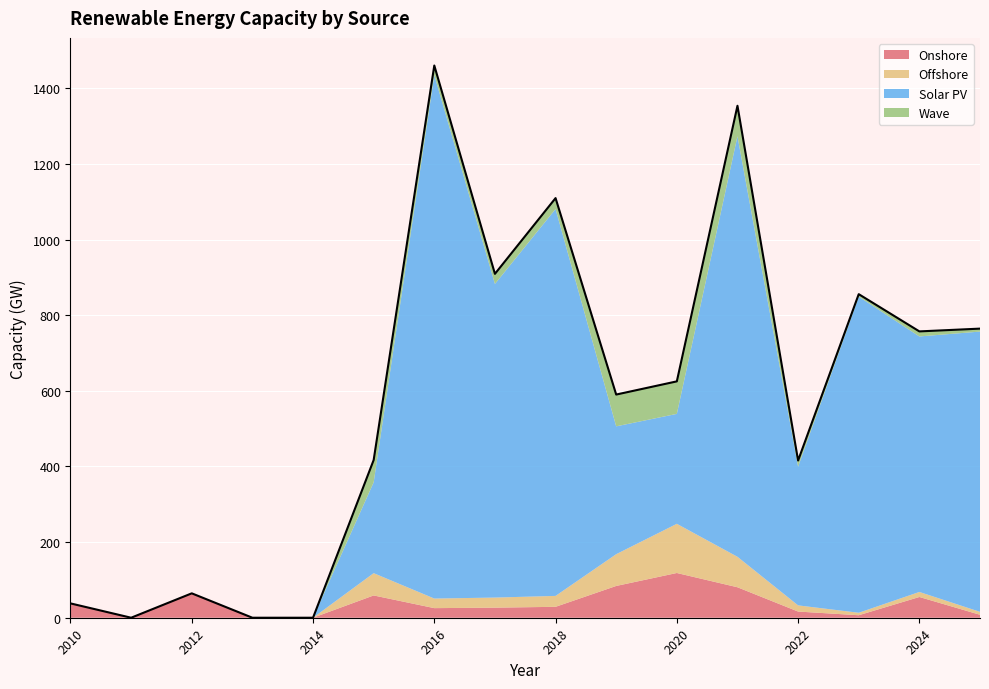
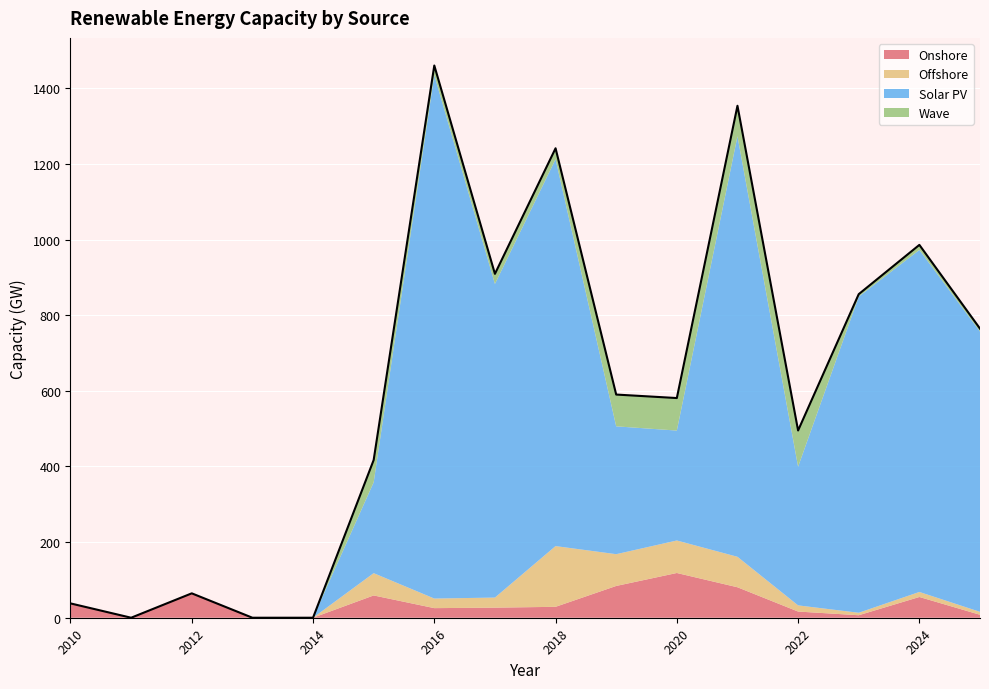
  {
    "Onshore": {
      "2016": 30,
      "2018": 30,
      "2020": 120,
      "2022": 20,
      "2024": 50
    },
    "Offshore": {
      "2016": 30,
-     "2018": 30,
-     "2020": 130,
+     "2018": 160,
+     "2020": 90,
      "2022": 20,
      "2024": 10
    },
    "Solar PV": {
      "2016": 1380,
      "2018": 1020,
      "2020": 290,
      "2022": 370,
-     "2024": 680
+     "2024": 900
    },
    "Wave": {
      "2016": 30,
      "2018": 30,
      "2020": 90,
-     "2022": 20,
+     "2022": 100,
      "2024": 10
    }
  }
